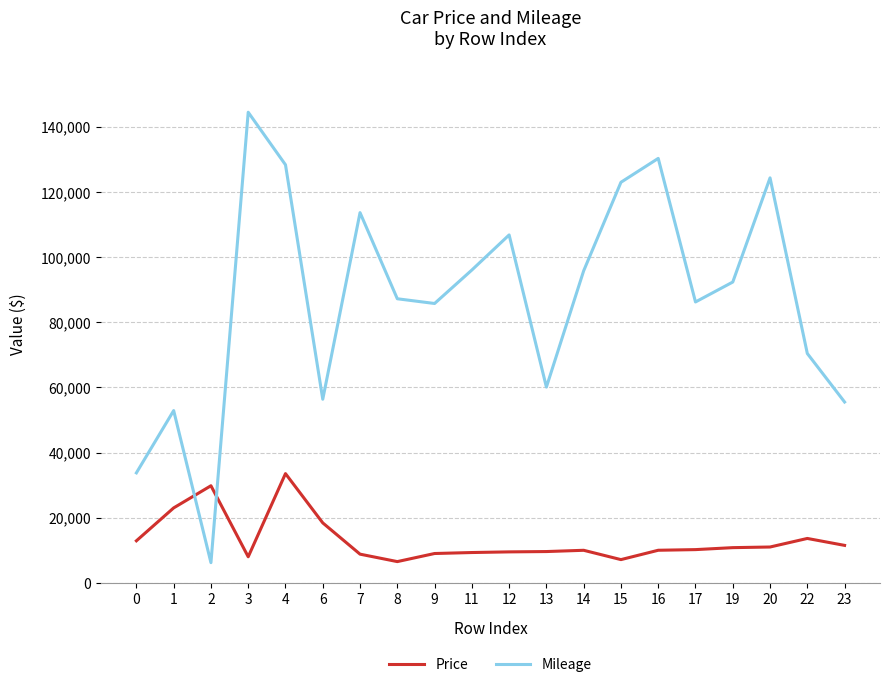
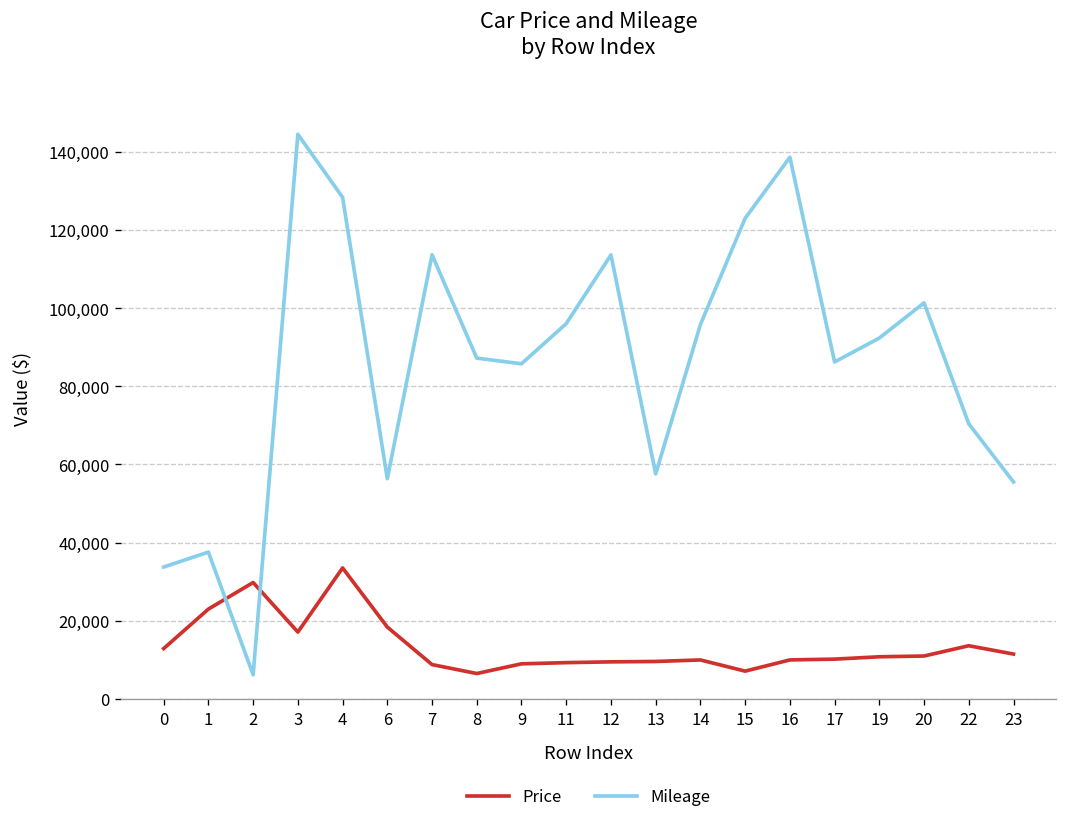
  {
    "Price": {
      "0": "13,000",
      "1": "23,000",
      "2": "30,000",
-     "3": "8,000",
+     "3": "17,000",
      "4": "34,000",
      "6": "18,000",
      "7": "9,000",
      "8": "7,000",
      "9": "9,000",
      "11": "9,000",
      "12": "10,000",
      "13": "10,000",
      "14": "10,000",
      "15": "7,000",
      "16": "10,000",
      "17": "10,000",
      "19": "11,000",
      "20": "11,000",
      "22": "14,000",
      "23": "11,000"
    },
    "Mileage": {
      "0": "34,000",
-     "1": "53,000",
+     "1": "38,000",
      "2": "6,000",
      "3": "144,000",
      "4": "128,000",
      "6": "56,000",
      "7": "114,000",
      "8": "87,000",
      "9": "86,000",
      "11": "96,000",
-     "12": "107,000",
-     "13": "60,000",
+     "12": "114,000",
+     "13": "58,000",
      "14": "96,000",
      "15": "123,000",
-     "16": "130,000",
+     "16": "139,000",
      "17": "86,000",
      "19": "92,000",
-     "20": "124,000",
+     "20": "101,000",
      "22": "70,000",
      "23": "55,000"
    }
  }
